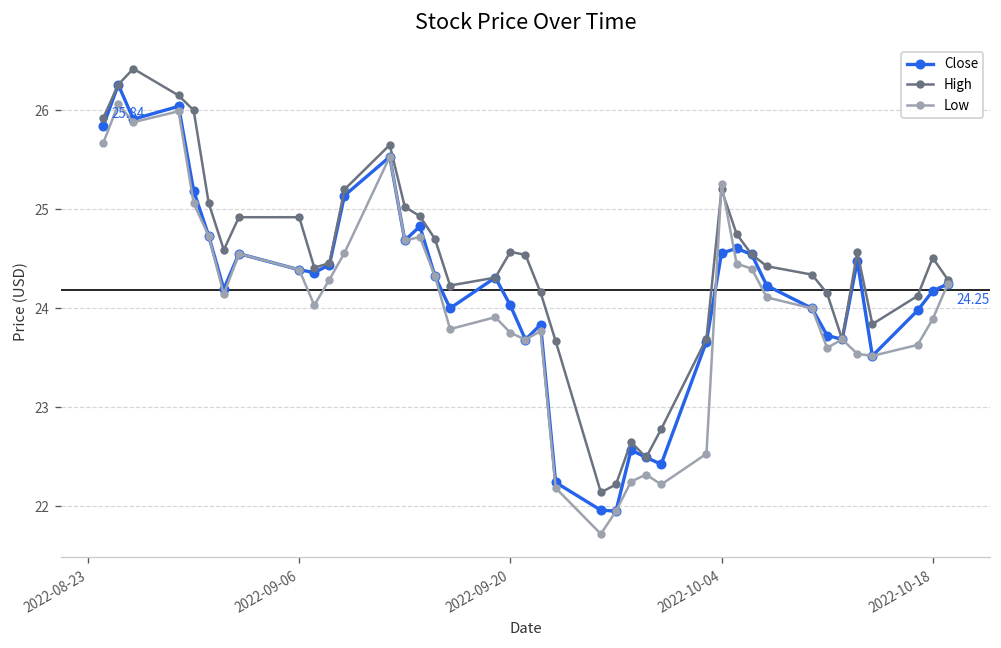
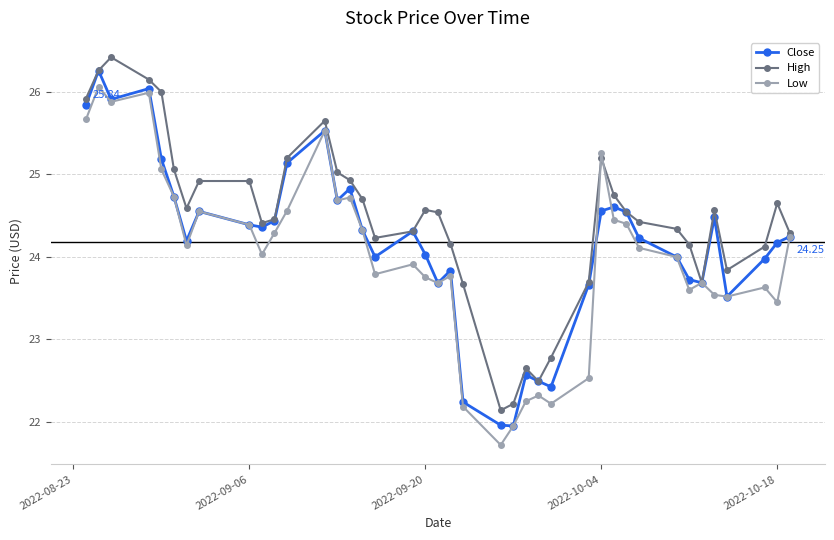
  {
    "Close": {
      "2022-09-20": 24.0,
      "2022-10-04": 24.6,
      "2022-10-18": 24.2
    },
    "High": {
      "2022-09-06": 24.9,
      "2022-09-20": 24.6,
      "2022-10-04": 25.2,
-     "2022-10-18": 24.5
+     "2022-10-18": 24.7
    },
    "Low": {
      "2022-09-20": 23.8,
      "2022-10-04": 25.3,
-     "2022-10-18": 23.9
+     "2022-10-18": 23.5
    }
  }
